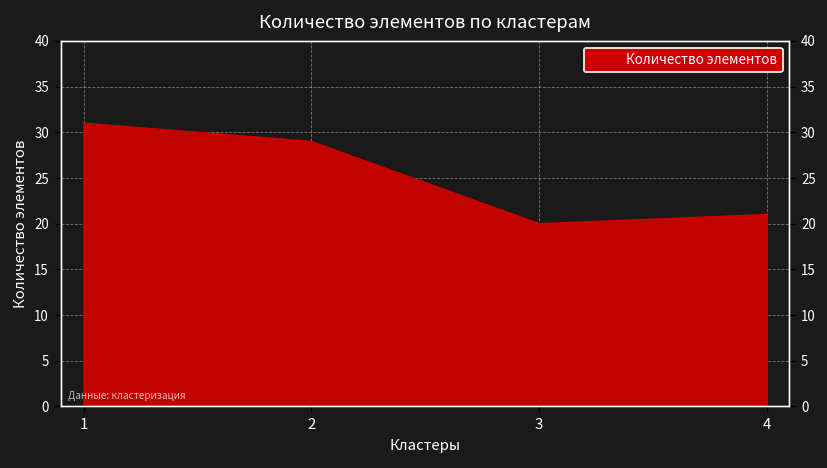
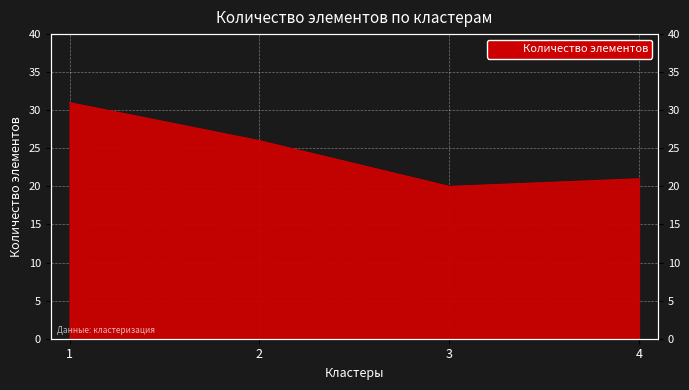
  {
    "1": 31,
-   "2": 29,
+   "2": 26,
    "3": 20,
    "4": 21
  }
